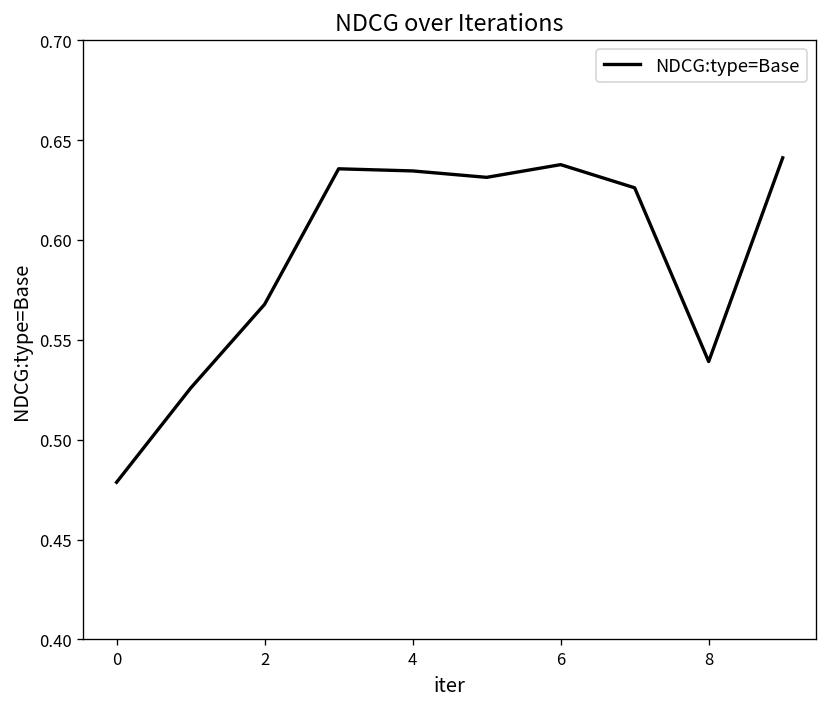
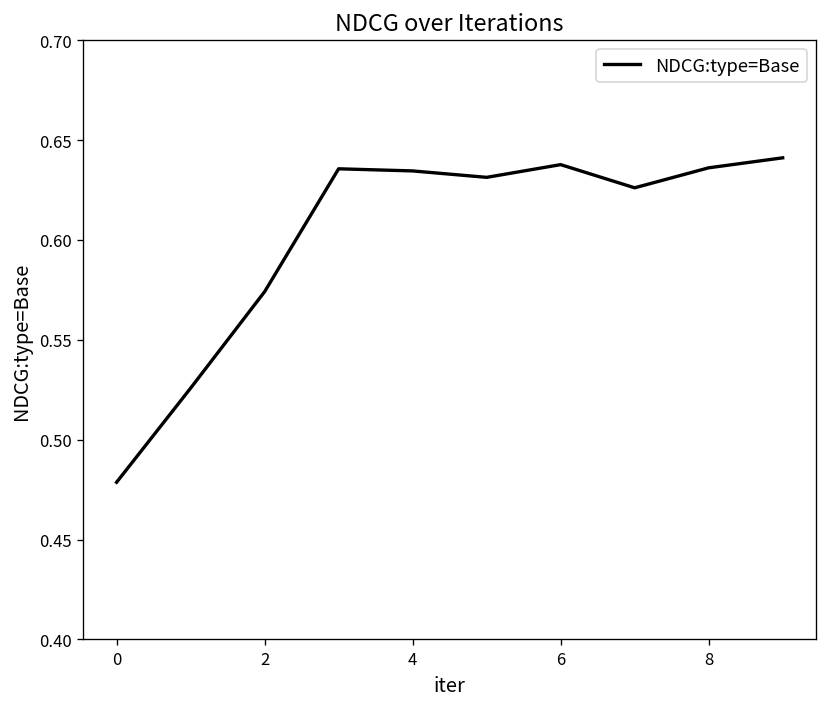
  {
    "0": 0.479,
-   "2": 0.568,
+   "2": 0.574,
    "4": 0.635,
    "6": 0.638,
-   "8": 0.539
+   "8": 0.636
  }
